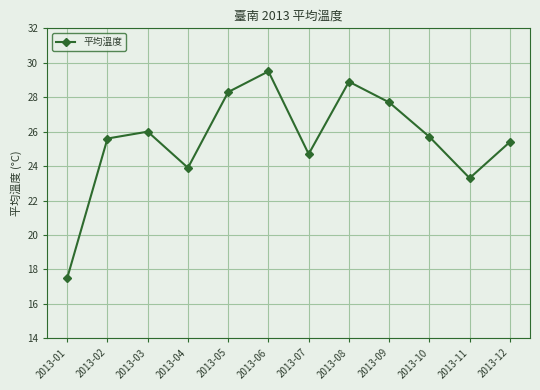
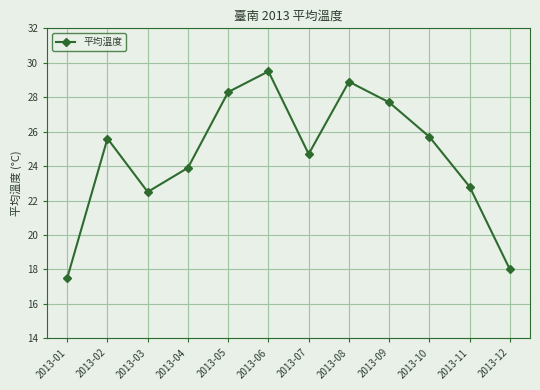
  {
    "2013-01": 17.5,
    "2013-02": 25.6,
-   "2013-03": 26.0,
+   "2013-03": 22.5,
    "2013-04": 23.9,
    "2013-05": 28.3,
    "2013-06": 29.5,
    "2013-07": 24.7,
    "2013-08": 28.9,
    "2013-09": 27.7,
    "2013-10": 25.7,
-   "2013-11": 23.3,
-   "2013-12": 25.4
+   "2013-11": 22.8,
+   "2013-12": 18.0
  }
